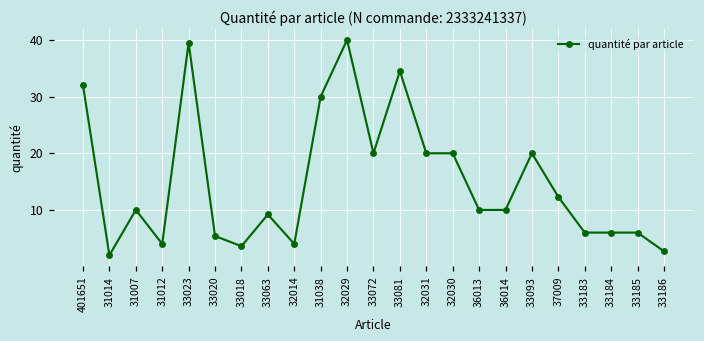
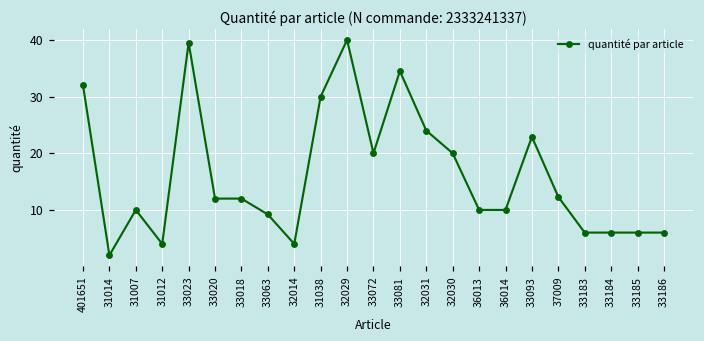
  {
    "401651": 32,
    "31014": 2,
    "31007": 10,
    "31012": 4,
    "33023": 40,
-   "33020": 5,
-   "33018": 4,
+   "33020": 12,
+   "33018": 12,
    "33063": 9,
    "32014": 4,
    "31038": 30,
    "32029": 40,
    "33072": 20,
    "33081": 35,
-   "32031": 20,
+   "32031": 24,
    "32030": 20,
    "36013": 10,
    "36014": 10,
-   "33093": 20,
+   "33093": 23,
    "37009": 12,
    "33183": 6,
    "33184": 6,
    "33185": 6,
-   "33186": 3
+   "33186": 6
  }
